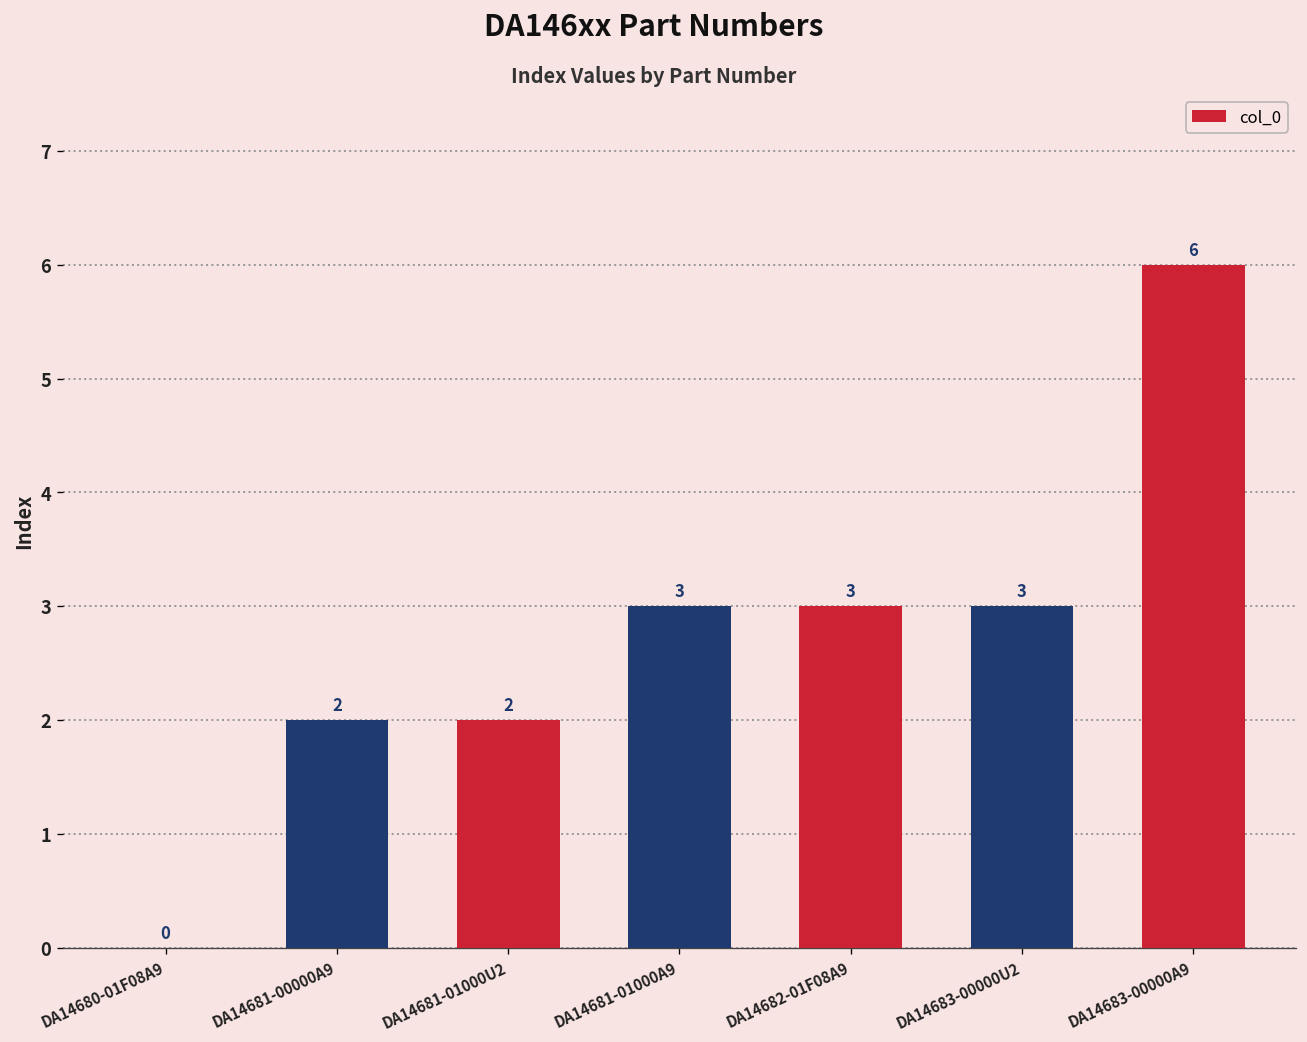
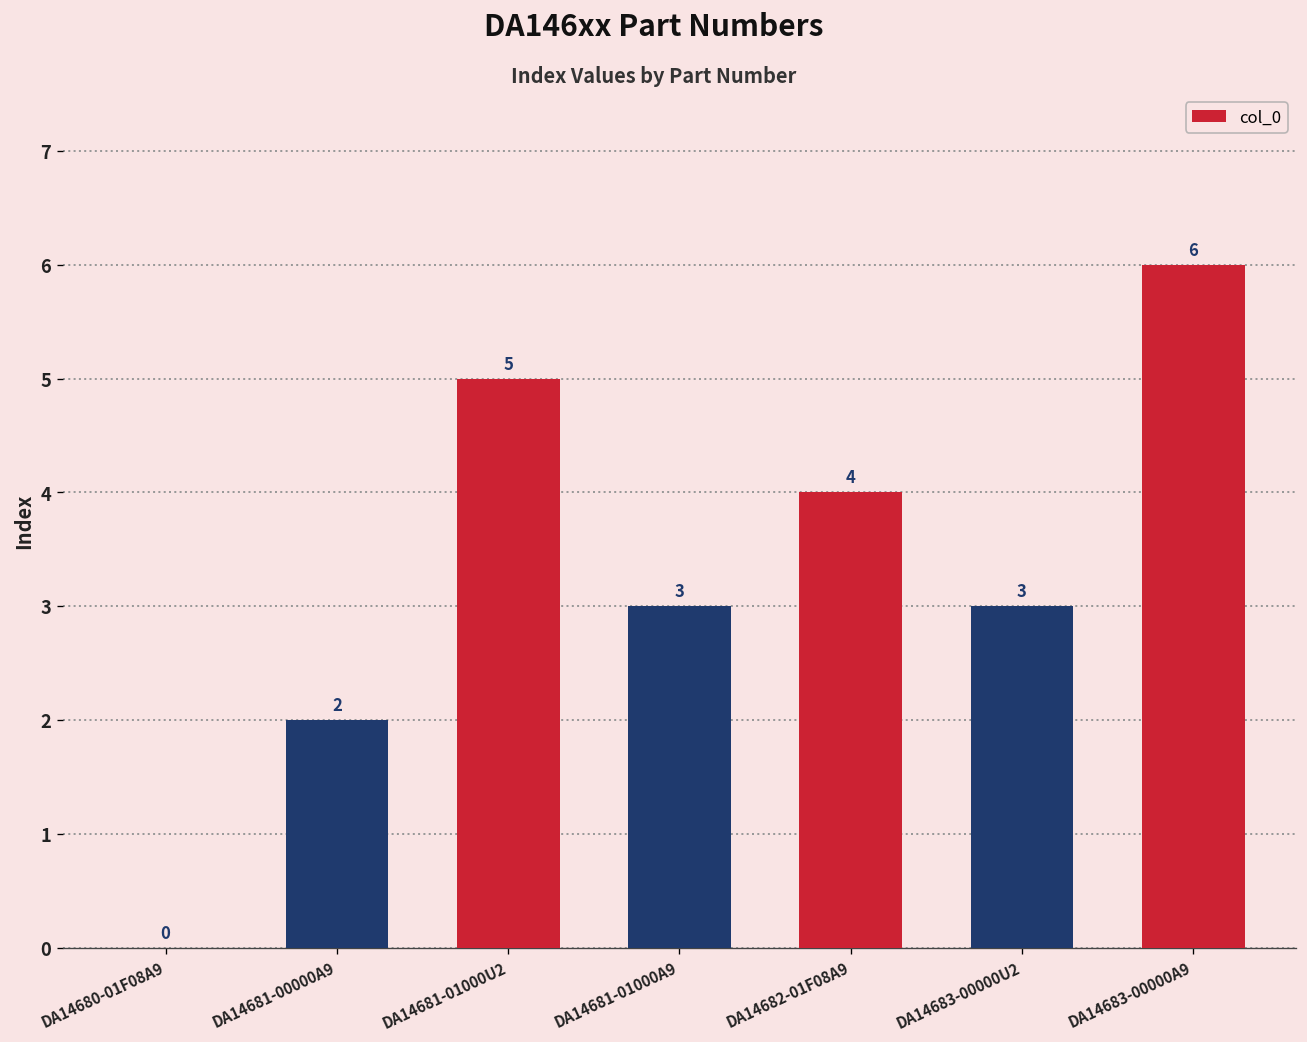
  {
    "DA14680-01F08A9": 0,
    "DA14681-00000A9": 2,
-   "DA14681-01000U2": 2,
+   "DA14681-01000U2": 5,
    "DA14681-01000A9": 3,
-   "DA14682-01F08A9": 3,
+   "DA14682-01F08A9": 4,
    "DA14683-00000U2": 3,
    "DA14683-00000A9": 6
  }
